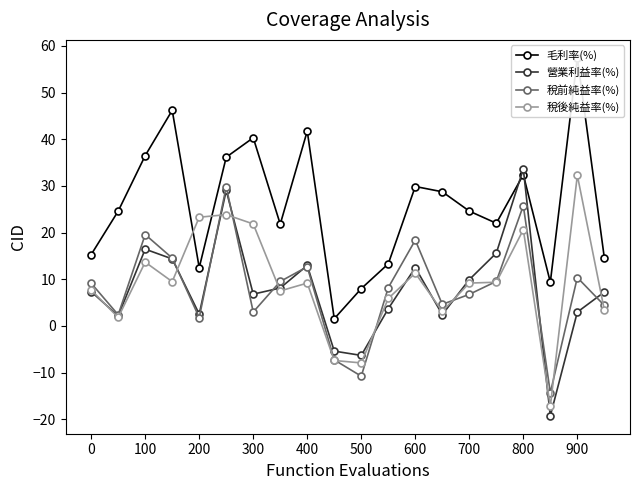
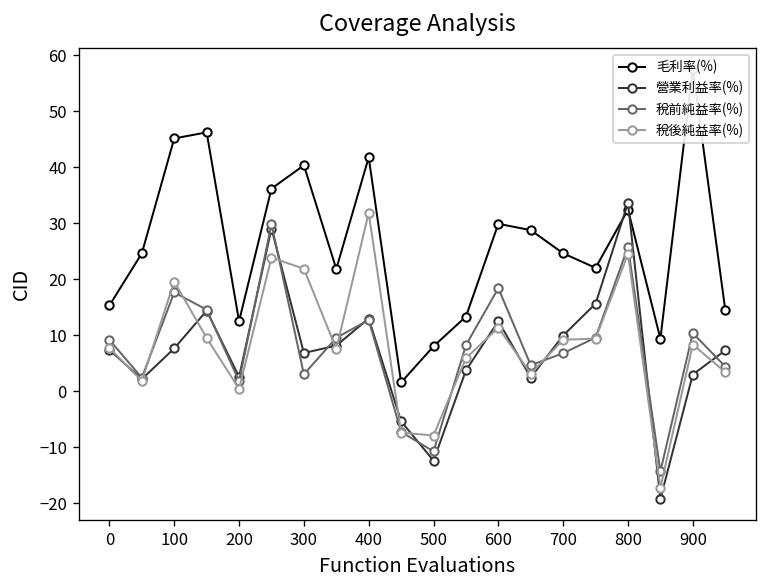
  {
    "毛利率(%)": {
      "0": 15,
-     "100": 36,
+     "100": 45,
      "200": 12,
      "300": 40,
      "400": 42,
      "500": 8,
      "600": 30,
      "700": 25,
      "800": 32
    },
    "營業利益率(%)": {
-     "100": 16,
+     "100": 8,
      "200": 3,
      "300": 7,
-     "500": -6,
+     "500": -12,
      "600": 13,
      "700": 10,
      "800": 34,
      "900": 3
    },
    "稅前純益率(%)": {
      "0": 9,
-     "100": 20,
+     "100": 18,
      "200": 2,
      "300": 3,
      "500": -11,
      "600": 18,
      "700": 7,
      "800": 26,
      "900": 10
    },
    "稅後純益率(%)": {
-     "100": 14,
-     "200": 23,
+     "100": 20,
+     "200": 0,
      "300": 22,
-     "400": 9,
+     "400": 32,
      "500": -8,
      "600": 11,
      "700": 9,
-     "800": 21,
-     "900": 32
+     "800": 25,
+     "900": 8
    }
  }
